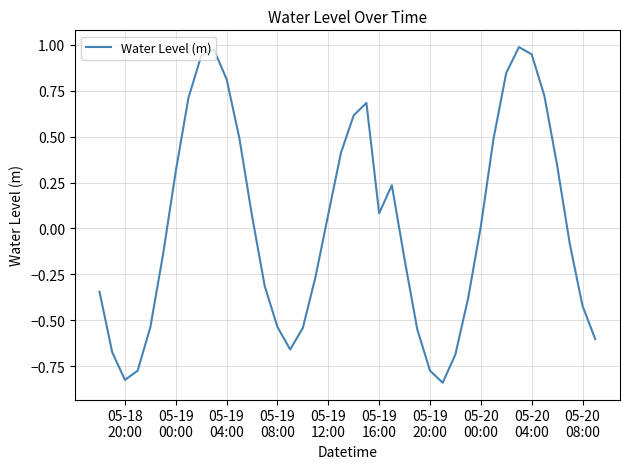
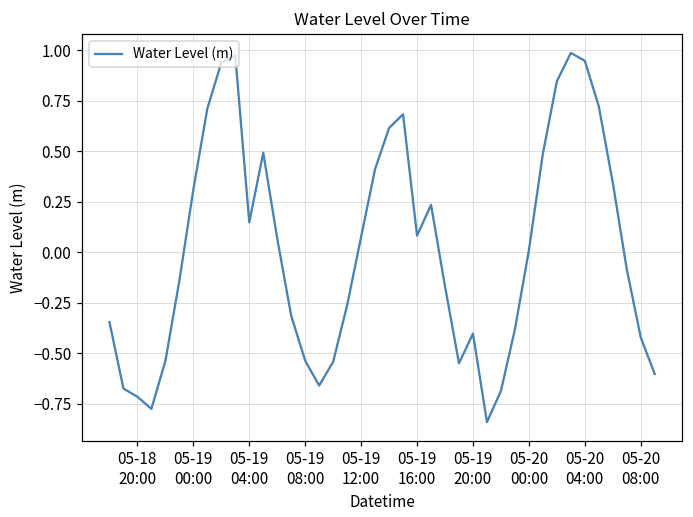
  {
-   "05-18 20:00": -0.83,
+   "05-18 20:00": -0.72,
    "05-19 00:00": 0.31,
-   "05-19 04:00": 0.81,
+   "05-19 04:00": 0.15,
    "05-19 08:00": -0.54,
    "05-19 12:00": 0.08,
    "05-19 16:00": 0.08,
-   "05-19 20:00": -0.77,
+   "05-19 20:00": -0.40,
    "05-20 00:00": 0.01,
    "05-20 04:00": 0.95,
    "05-20 08:00": -0.42
  }
